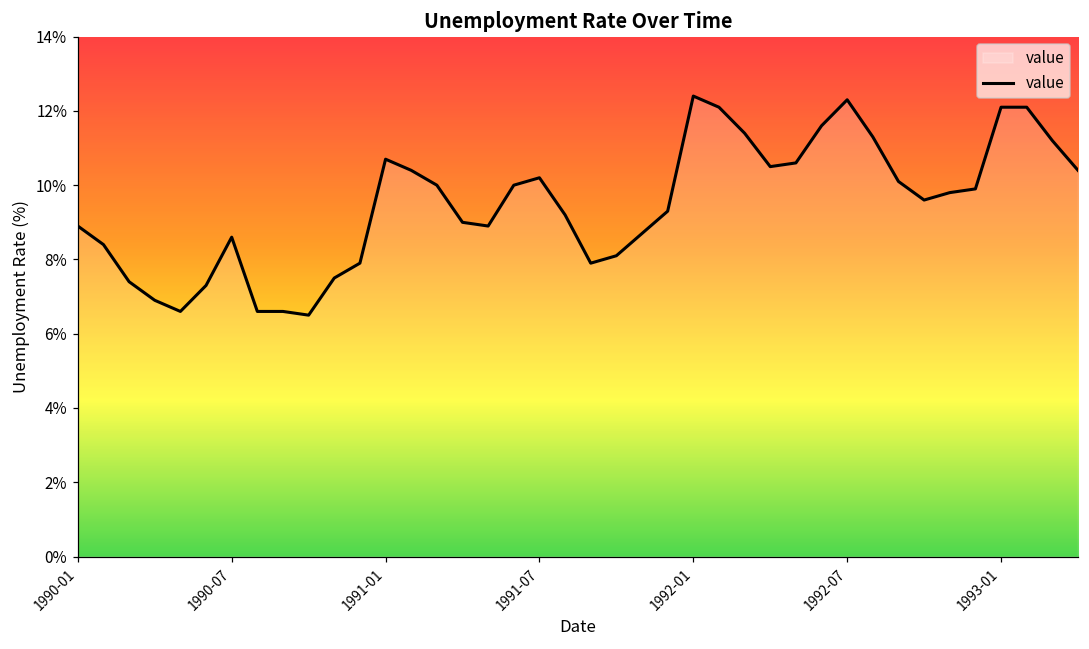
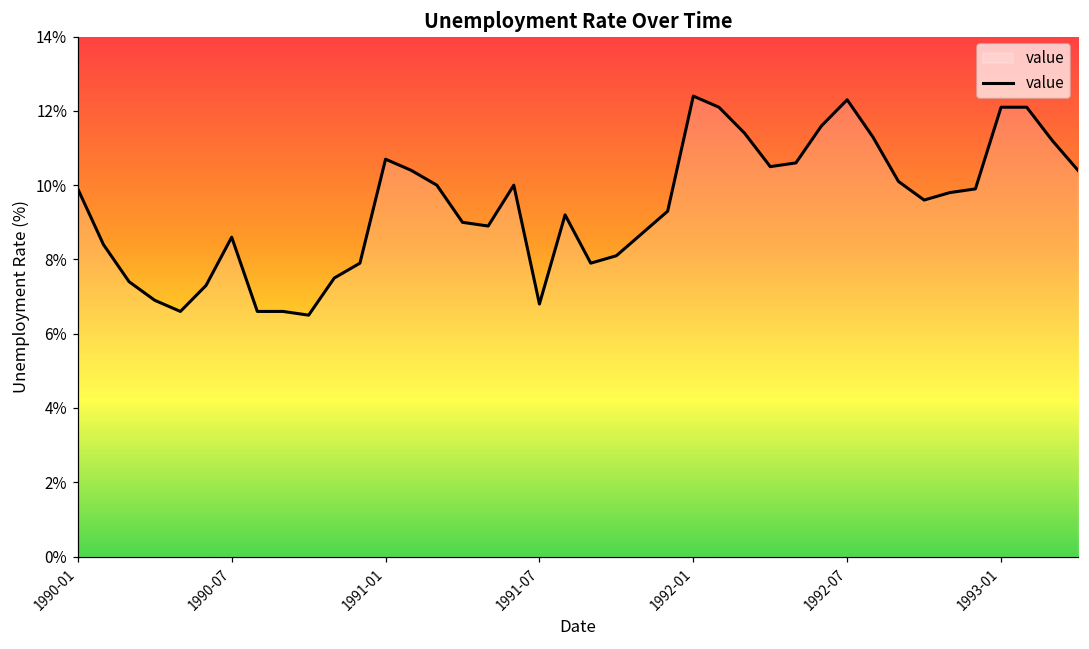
  {
-   "1990-01": "8.9%",
+   "1990-01": "9.9%",
    "1990-07": "8.6%",
    "1991-01": "10.7%",
-   "1991-07": "10.2%",
+   "1991-07": "6.8%",
    "1992-01": "12.4%",
    "1992-07": "12.3%",
    "1993-01": "12.1%"
  }
